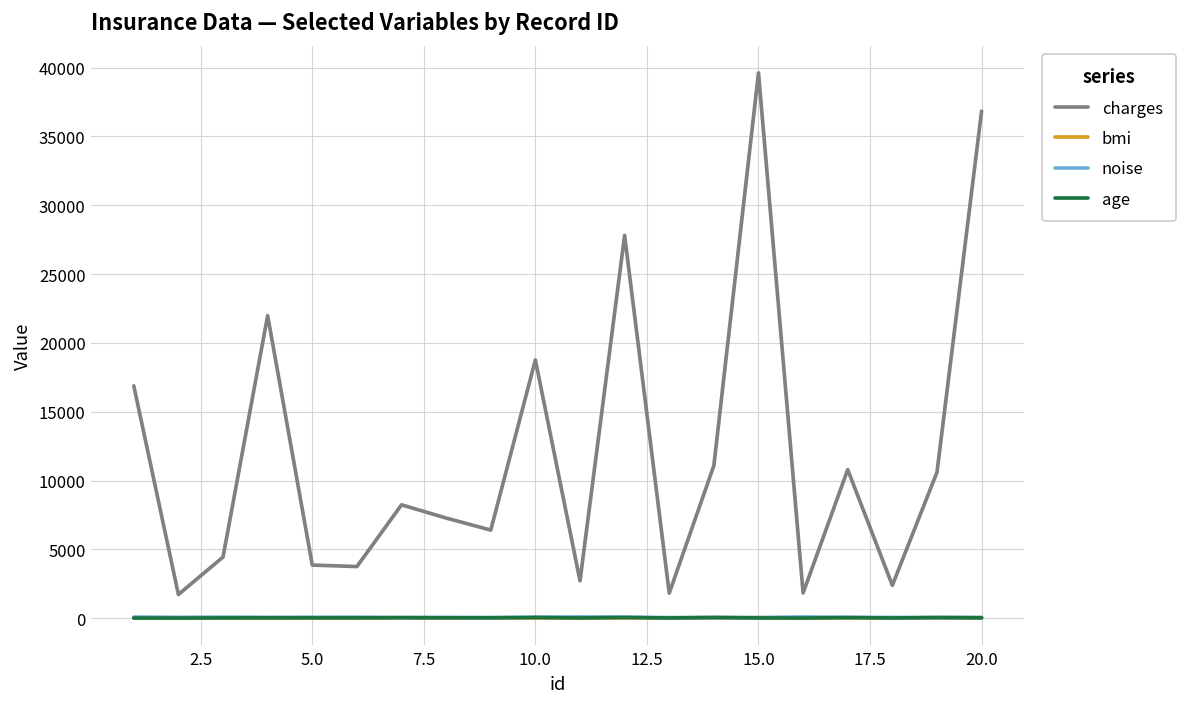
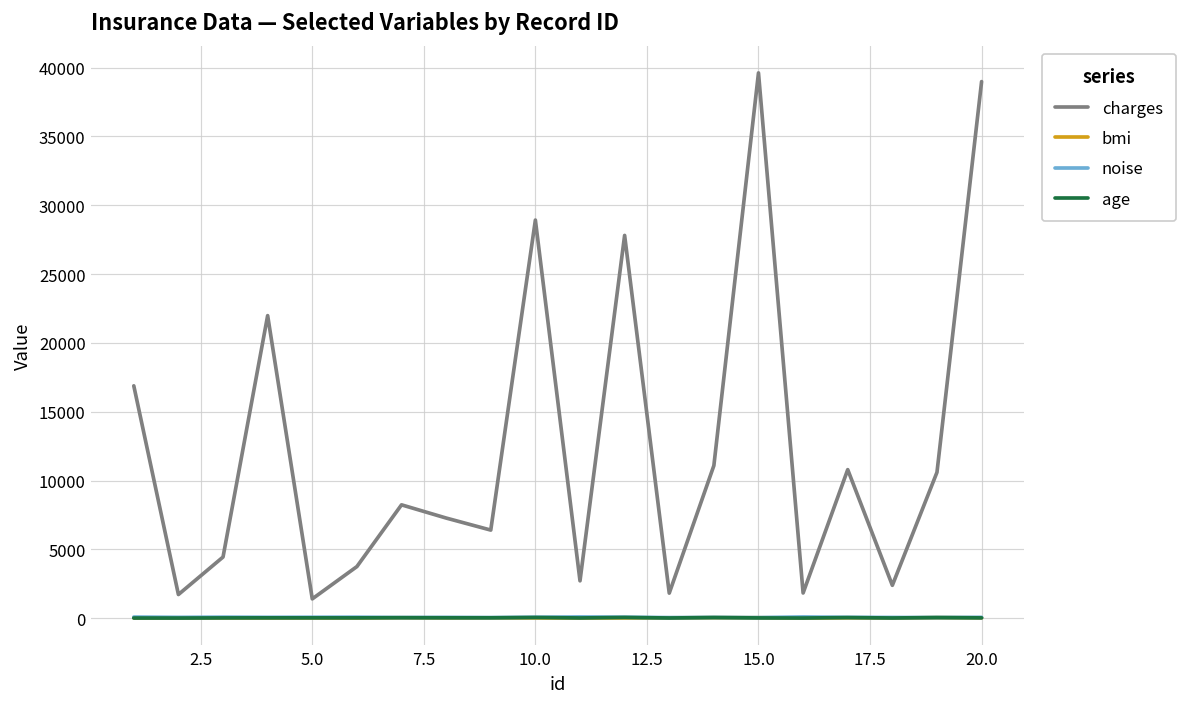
  {
    "charges": {
-     "5.0": 3900,
-     "10.0": 18800,
+     "5.0": 1400,
+     "10.0": 28900,
      "15.0": 39600,
-     "20.0": 36800
+     "20.0": 39000
    }
  }
